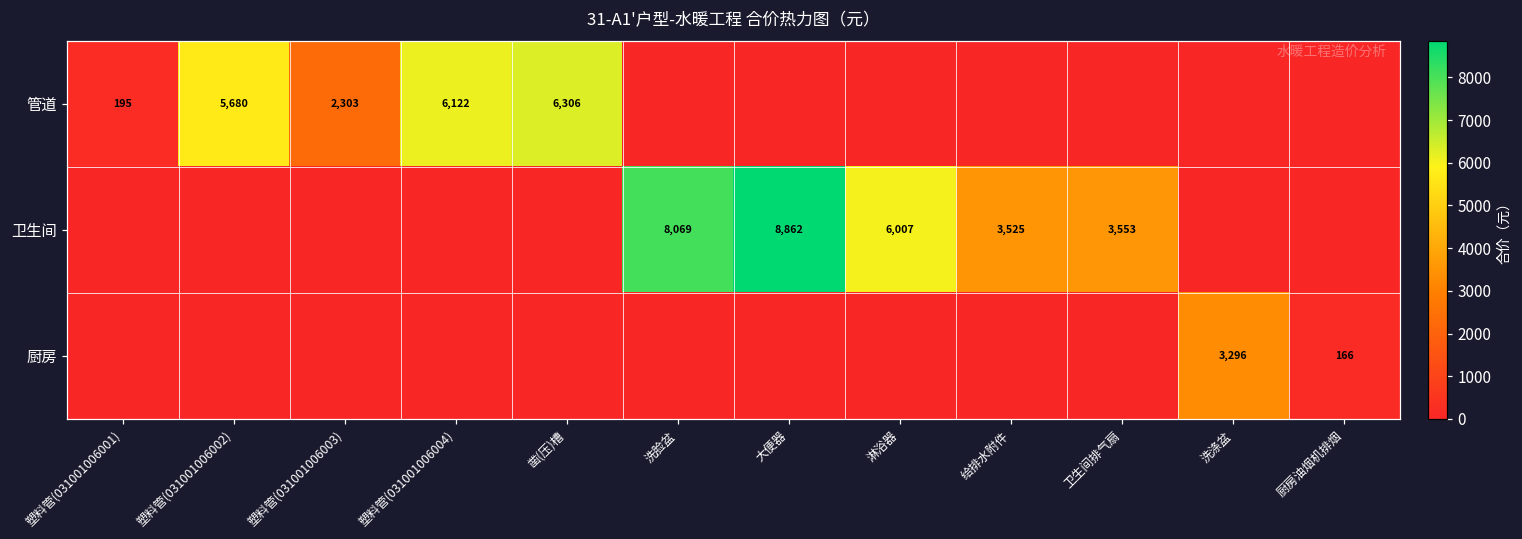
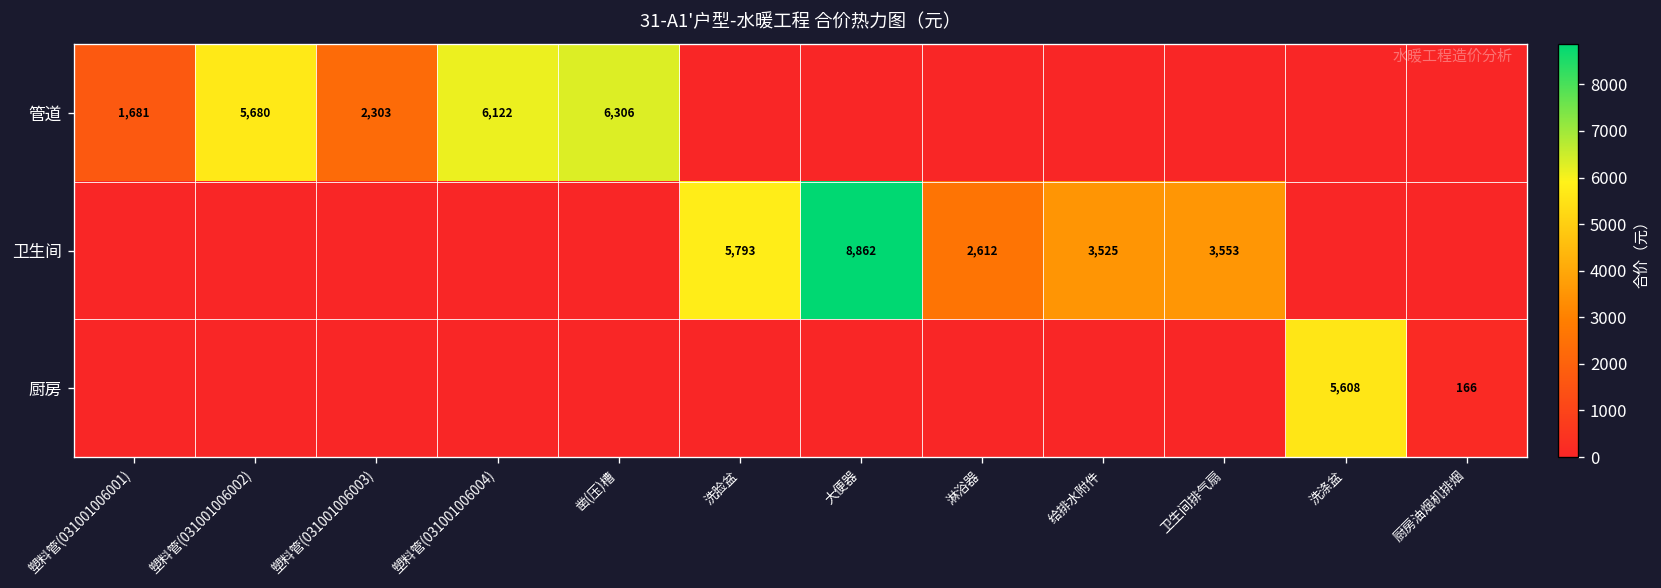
  {
    "管道": {
-     "塑料管(031001006001)": "195",
+     "塑料管(031001006001)": "1,681",
      "塑料管(031001006002)": "5,680",
      "塑料管(031001006003)": "2,303",
      "塑料管(031001006004)": "6,122",
      "凿(压)槽": "6,306"
    },
    "卫生间": {
-     "洗脸盆": "8,069",
+     "洗脸盆": "5,793",
      "大便器": "8,862",
-     "淋浴器": "6,007",
+     "淋浴器": "2,612",
      "给排水附件": "3,525",
      "卫生间排气扇": "3,553"
    },
    "厨房": {
-     "洗涤盆": "3,296",
+     "洗涤盆": "5,608",
      "厨房油烟机排烟": "166"
    }
  }
